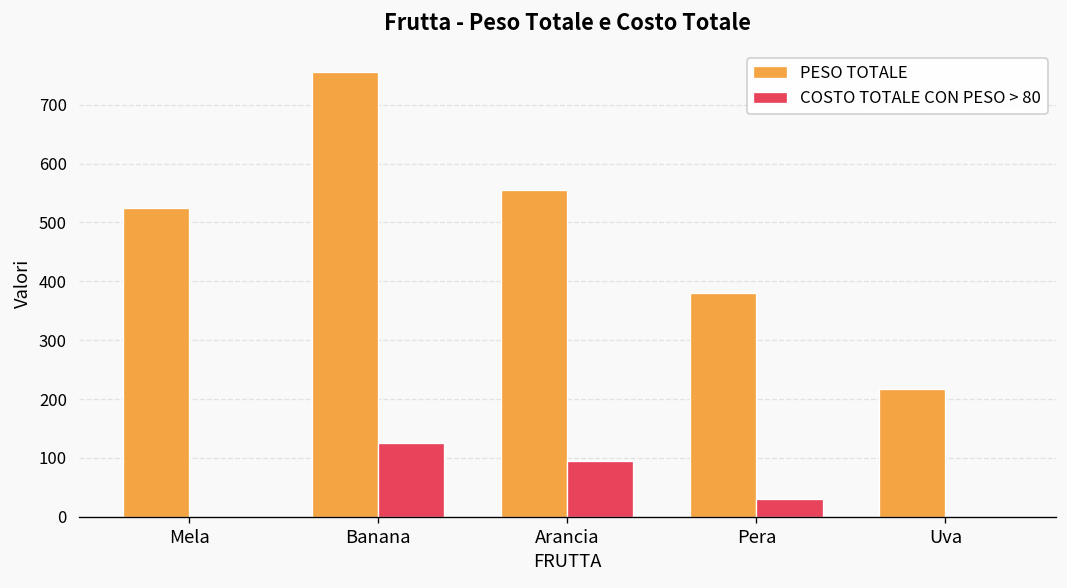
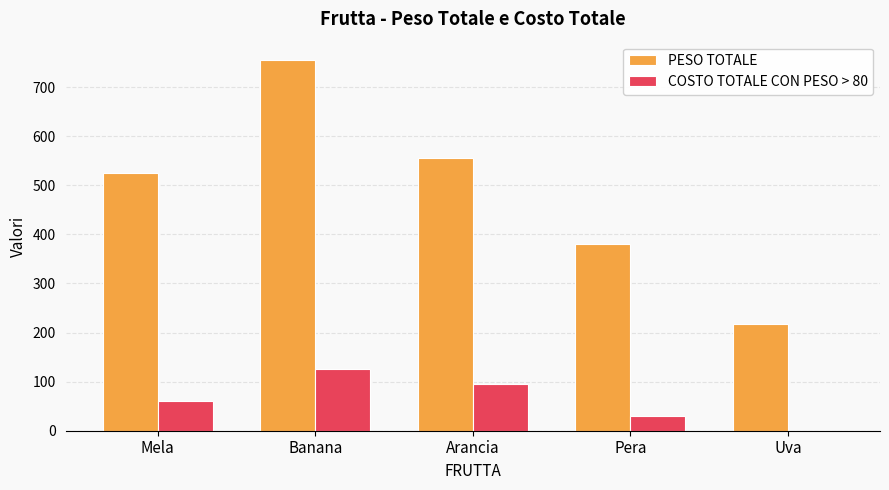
  {
    "PESO TOTALE": {
      "Mela": 530,
      "Banana": 760,
      "Arancia": 560,
      "Pera": 380,
      "Uva": 220
    },
    "COSTO TOTALE CON PESO > 80": {
-     "Mela": 0,
+     "Mela": 60,
      "Banana": 130,
      "Arancia": 100,
      "Pera": 30,
      "Uva": 0
    }
  }
